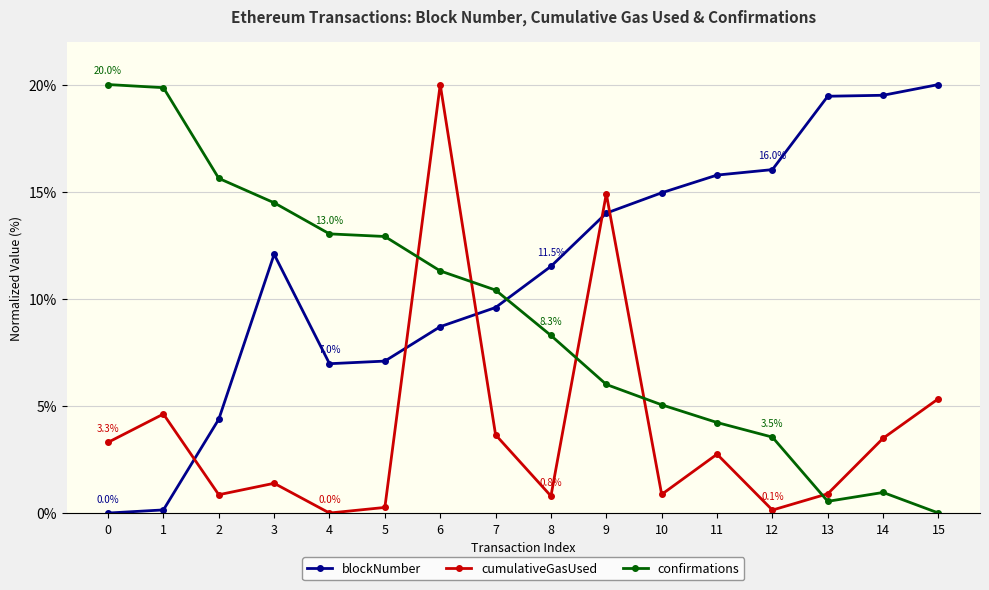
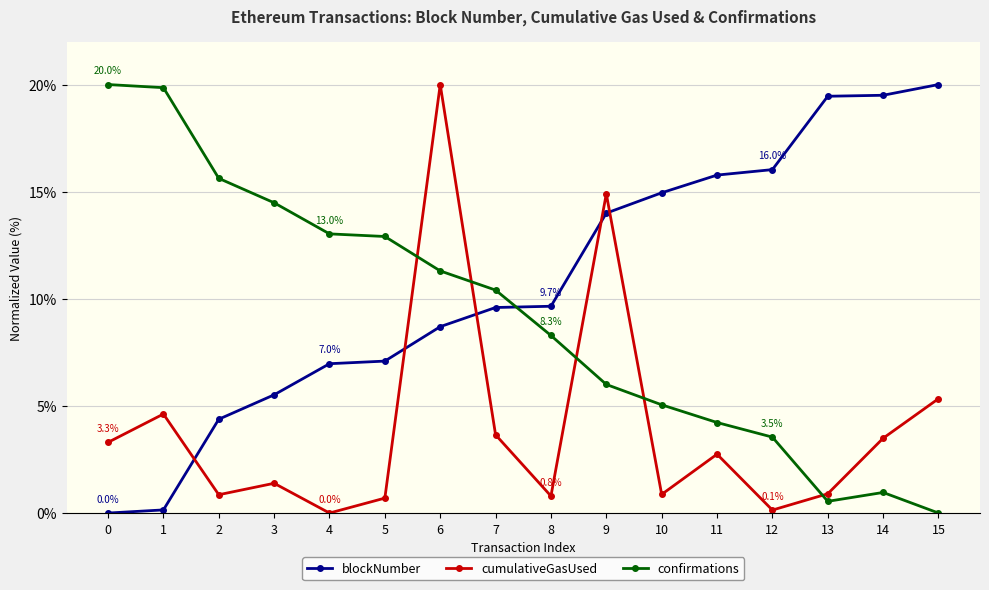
  {
    "blockNumber": {
      "0": "0.0%",
-     "3": "12.1%",
+     "3": "5.5%",
      "4": "7.0%",
-     "8": "11.5%",
+     "8": "9.7%",
      "12": "16.0%"
    },
    "cumulativeGasUsed": {
      "1": "4.6%",
      "2": "0.9%",
      "3": "1.4%",
-     "5": "0.3%",
+     "5": "0.7%",
      "6": "20.0%",
      "7": "3.7%",
      "9": "14.9%",
      "10": "0.9%",
      "11": "2.7%",
      "13": "0.9%",
      "14": "3.5%",
      "15": "5.3%"
    },
    "confirmations": {
      "0": "20.0%",
      "4": "13.0%",
      "8": "8.3%",
      "12": "3.5%"
    }
  }
